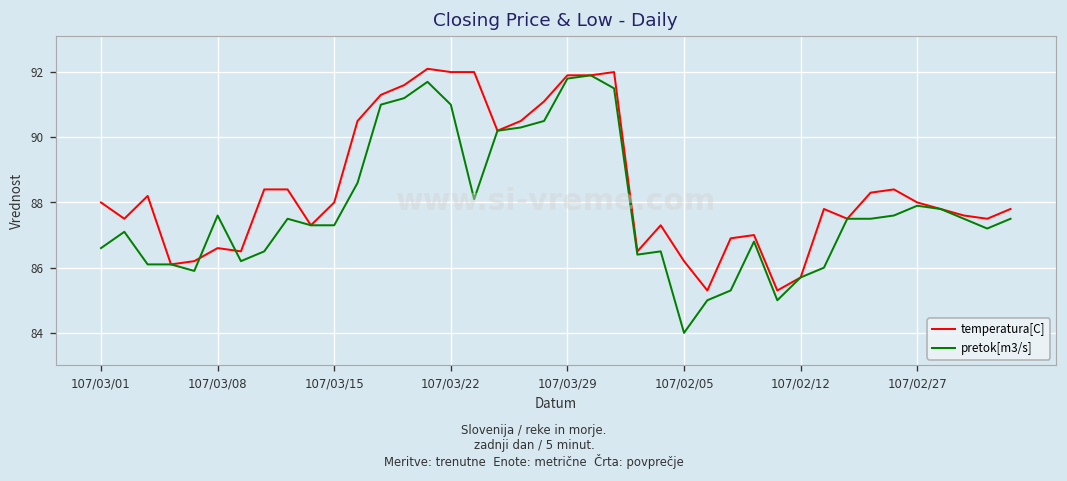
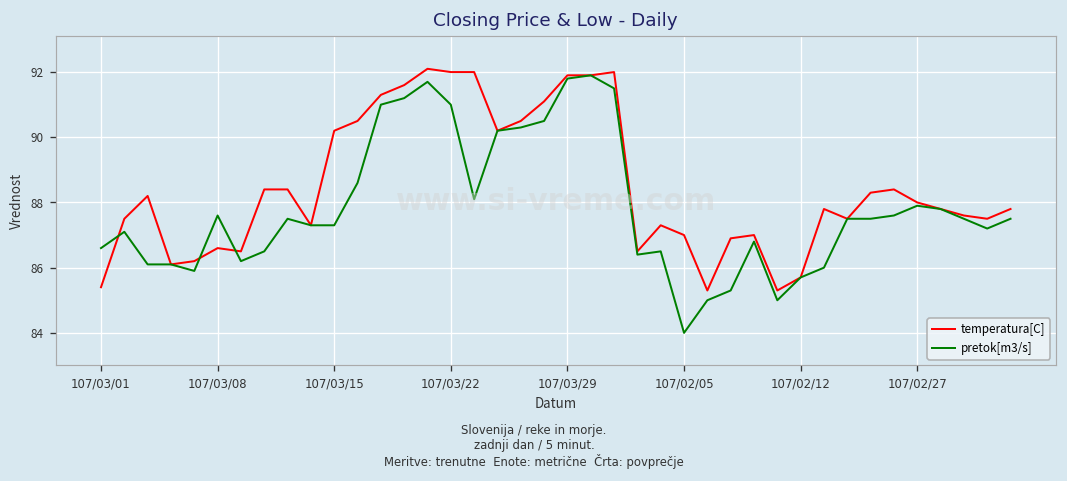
  {
    "temperatura[C]": {
-     "107/03/01": 88.0,
+     "107/03/01": 85.4,
      "107/03/08": 86.6,
-     "107/03/15": 88.0,
+     "107/03/15": 90.2,
      "107/03/22": 92.0,
      "107/03/29": 91.9,
-     "107/02/05": 86.2,
+     "107/02/05": 87.0,
      "107/02/27": 88.0
    },
    "pretok[m3/s]": {
      "107/03/01": 86.6,
      "107/03/08": 87.6,
      "107/03/15": 87.3,
      "107/03/22": 91.0,
      "107/03/29": 91.8,
      "107/02/05": 84.0,
      "107/02/27": 87.9
    }
  }
